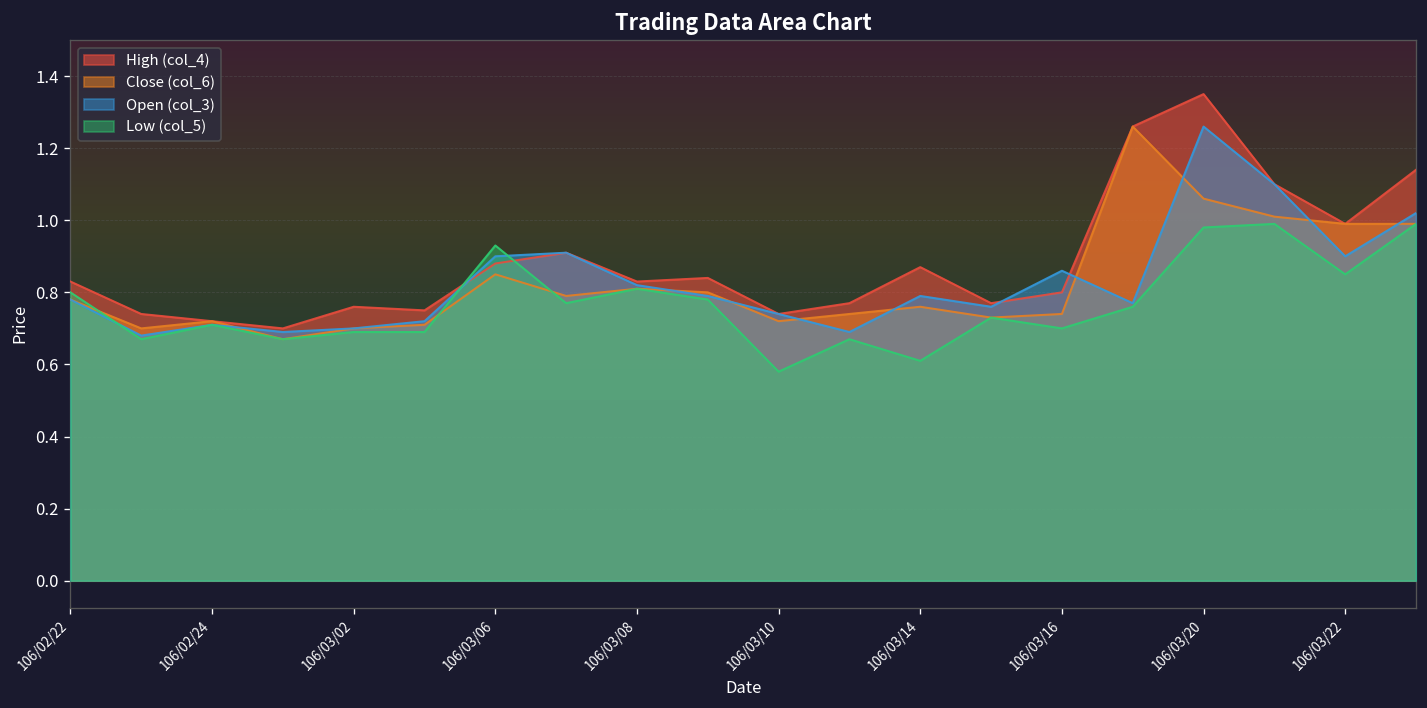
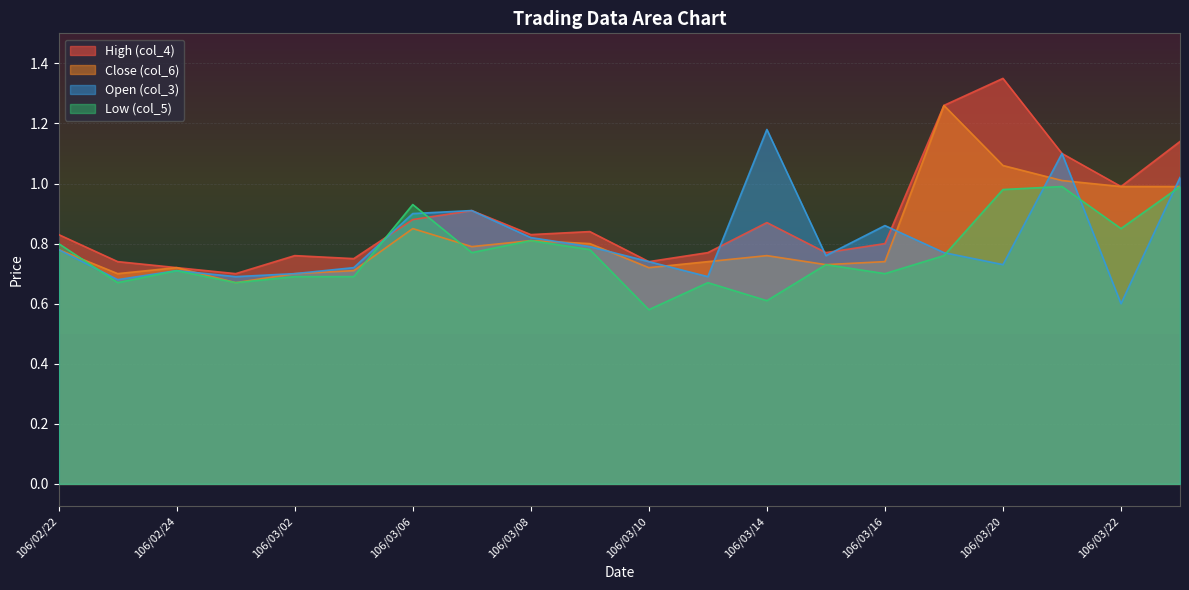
  {
    "Open (col_3)": {
      "106/03/06": 0.90,
      "106/03/08": 0.82,
-     "106/03/14": 0.79,
+     "106/03/14": 1.18,
      "106/03/16": 0.86,
-     "106/03/20": 1.26,
-     "106/03/22": 0.9
+     "106/03/20": 0.73,
+     "106/03/22": 0.6
    },
    "Low (col_5)": {
      "106/02/22": 0.80,
      "106/03/02": 0.69,
      "106/03/06": 0.93,
      "106/03/10": 0.58,
      "106/03/14": 0.61,
      "106/03/16": 0.70,
      "106/03/20": 0.98,
      "106/03/22": 0.85
    }
  }
